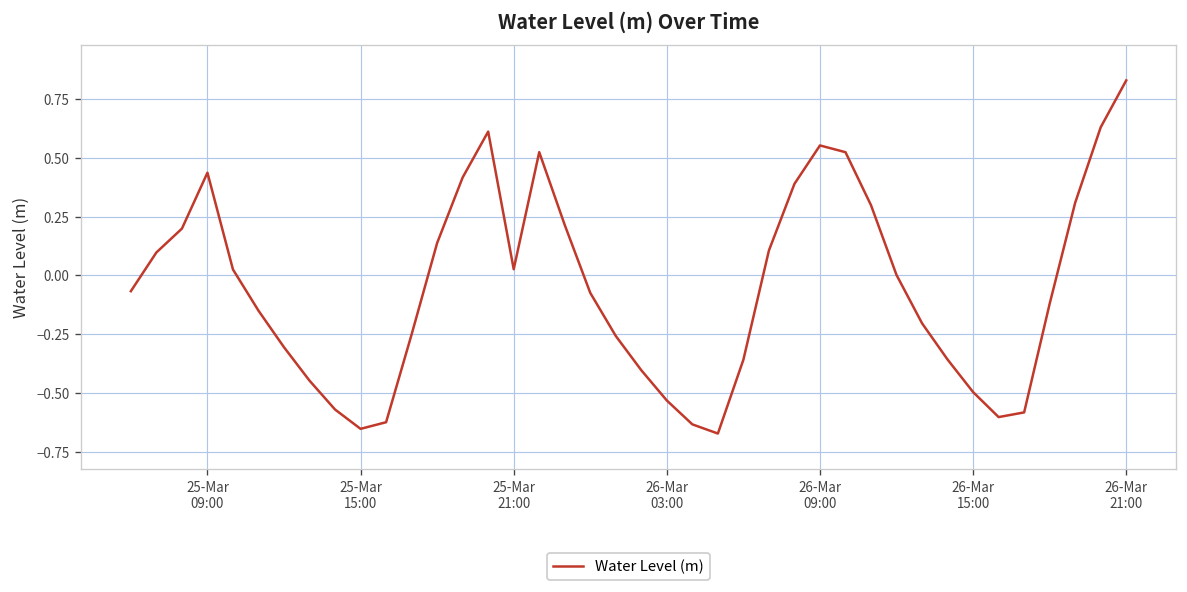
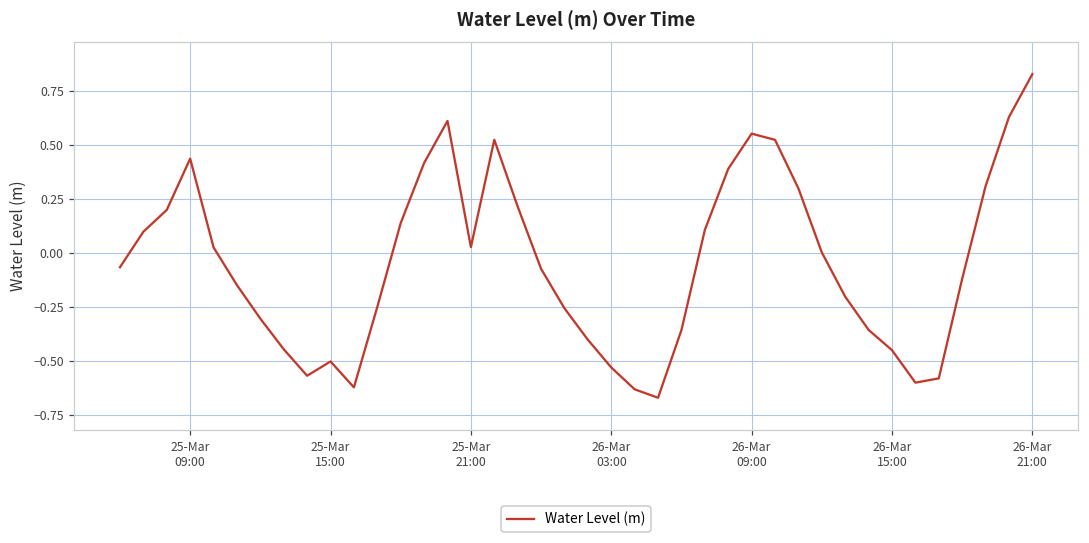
  {
    "25-Mar 09:00": 0.44,
-   "25-Mar 15:00": -0.65,
+   "25-Mar 15:00": -0.50,
    "25-Mar 21:00": 0.03,
    "26-Mar 03:00": -0.53,
    "26-Mar 09:00": 0.55,
-   "26-Mar 15:00": -0.50,
+   "26-Mar 15:00": -0.45,
    "26-Mar 21:00": 0.83
  }
